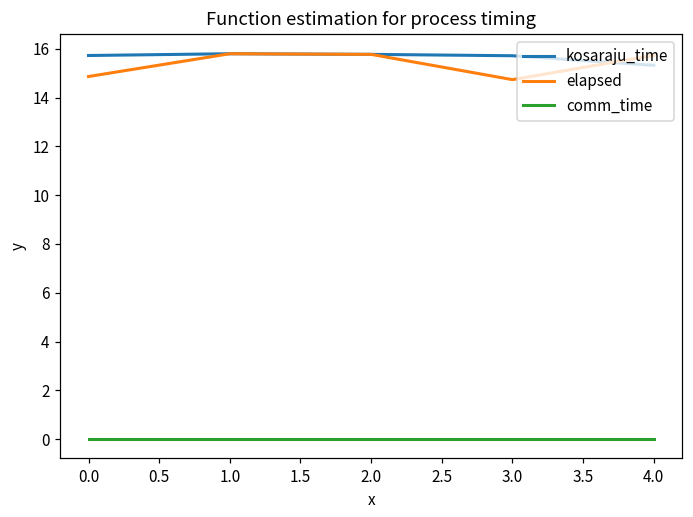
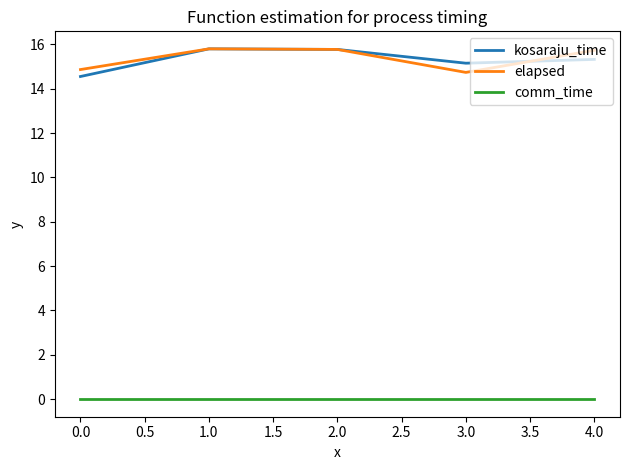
  {
    "kosaraju_time": {
-     "0.0": 15.7,
-     "3.0": 15.7
+     "0.0": 14.5,
+     "3.0": 15.1
    },
    "elapsed": {
      "0.0": 14.9,
      "3.0": 14.7
    },
    "comm_time": {
      "0.0": 0.0,
      "1.0": 0.0,
      "2.0": 0.0,
      "3.0": 0.0,
      "4.0": 0.0
    }
  }
